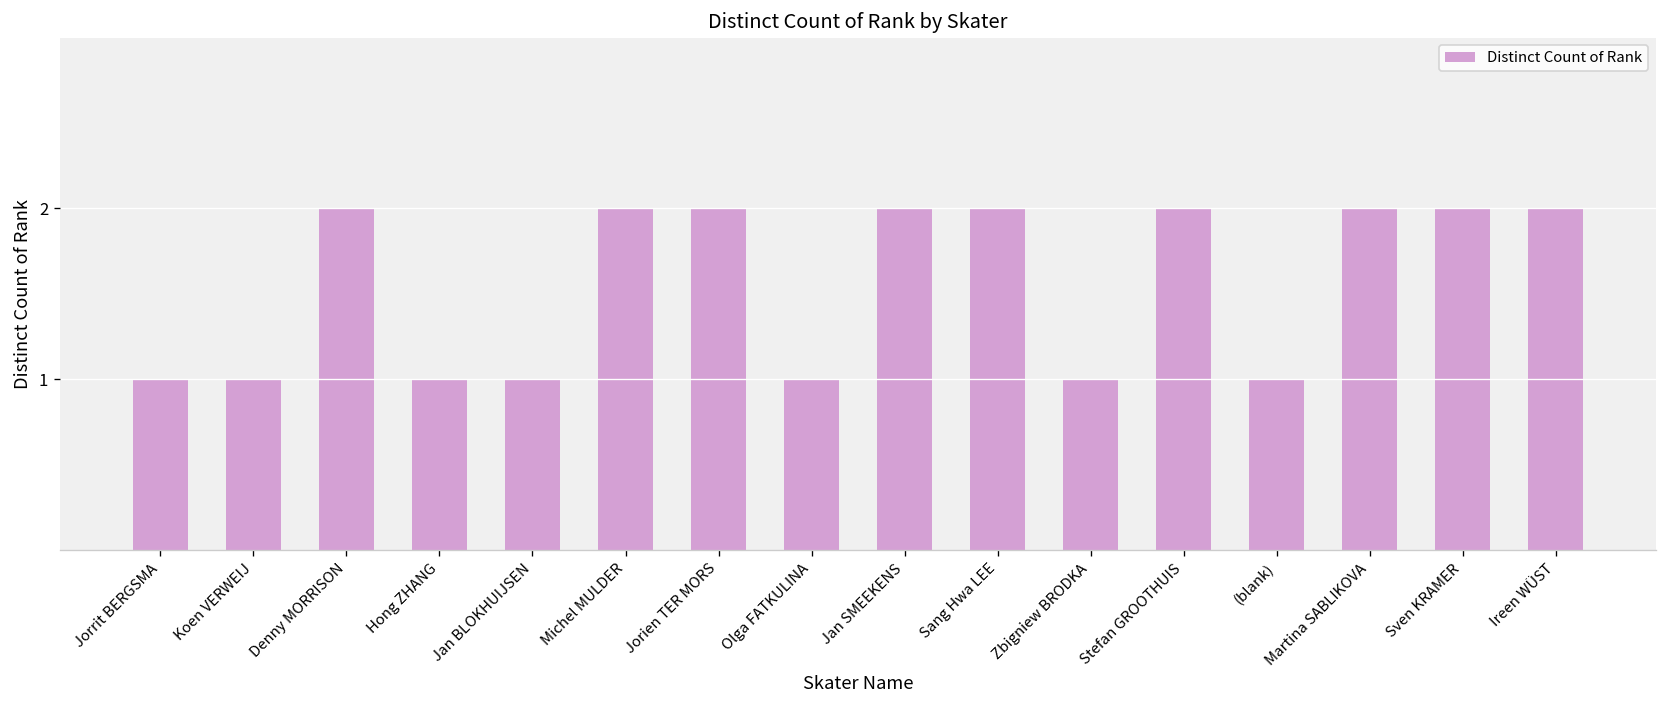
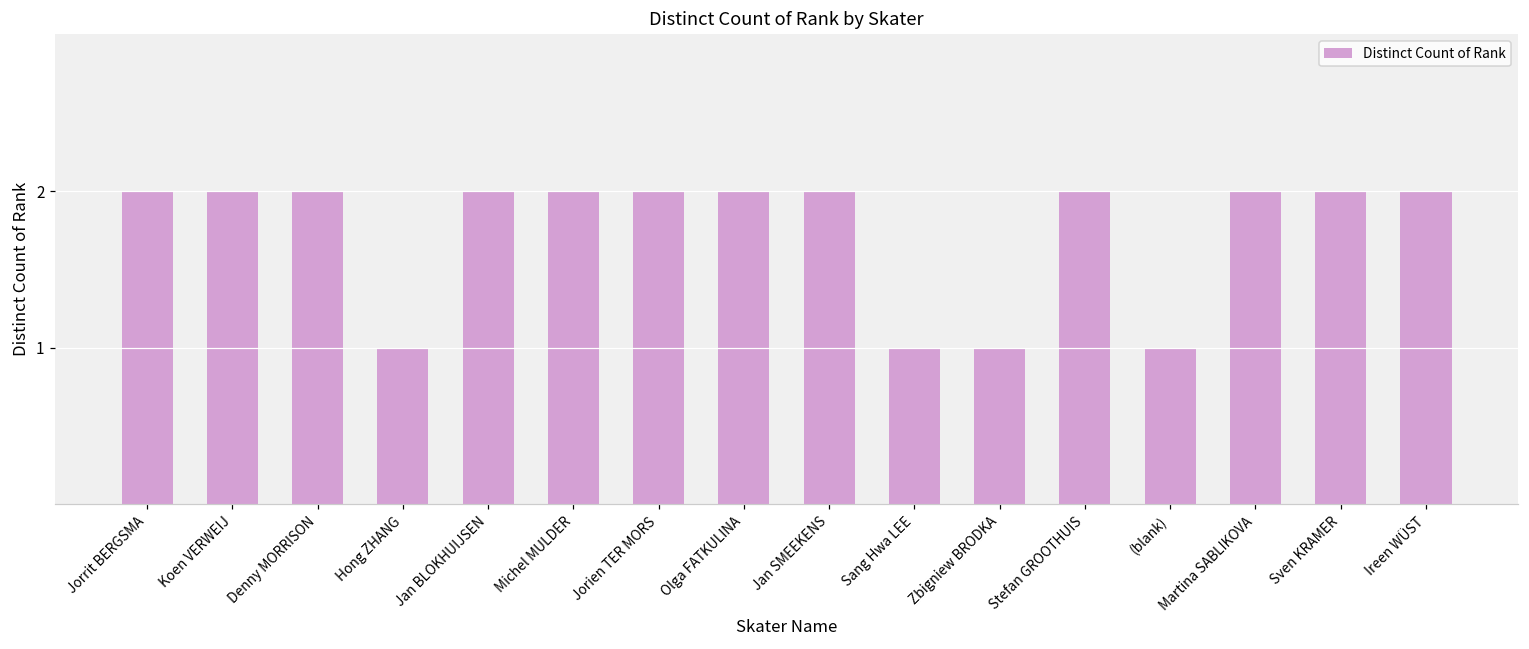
  {
-   "Jorrit BERGSMA": 1,
-   "Koen VERWEIJ": 1,
+   "Jorrit BERGSMA": 2,
+   "Koen VERWEIJ": 2,
    "Denny MORRISON": 2,
    "Hong ZHANG": 1,
-   "Jan BLOKHUIJSEN": 1,
+   "Jan BLOKHUIJSEN": 2,
    "Michel MULDER": 2,
    "Jorien TER MORS": 2,
-   "Olga FATKULINA": 1,
+   "Olga FATKULINA": 2,
    "Jan SMEEKENS": 2,
-   "Sang Hwa LEE": 2,
+   "Sang Hwa LEE": 1,
    "Zbigniew BRODKA": 1,
    "Stefan GROOTHUIS": 2,
    "(blank)": 1,
    "Martina SABLIKOVA": 2,
    "Sven KRAMER": 2,
    "Ireen WÜST": 2
  }
